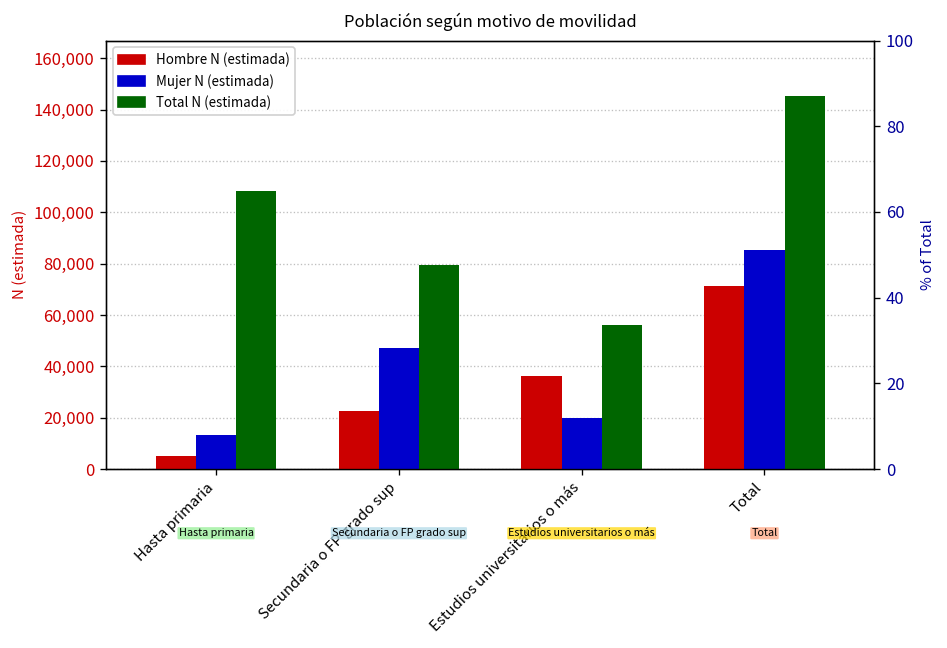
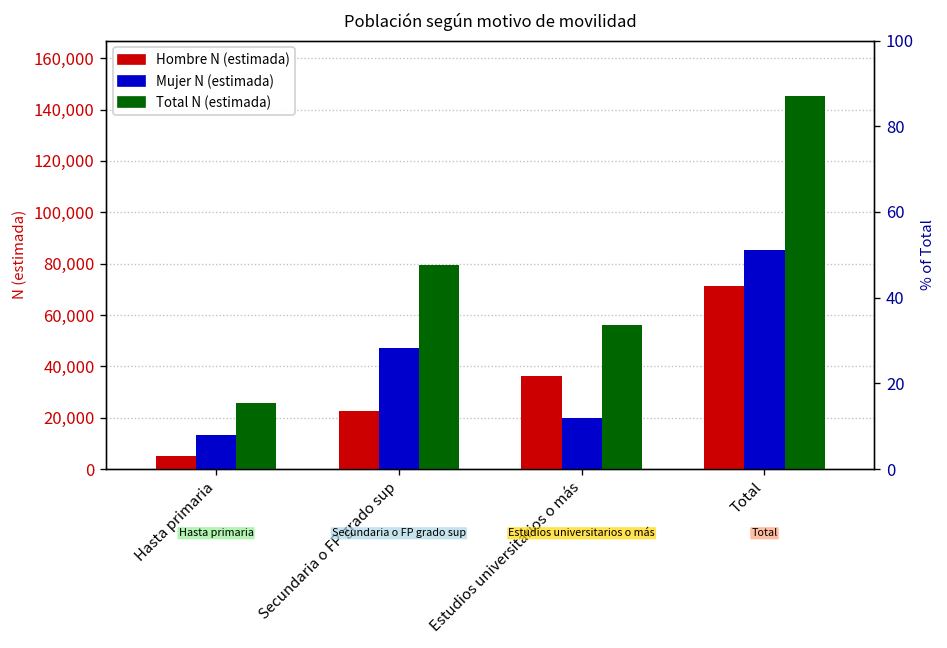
  {
    "Hombre N (estimada)": {
      "Hasta primaria": "5,000",
      "Secundaria o FP grado sup": "23,000",
      "Estudios universitarios o más": "36,000",
      "Total": "71,000"
    },
    "Mujer N (estimada)": {
      "Hasta primaria": "13,000",
      "Secundaria o FP grado sup": "47,000",
      "Estudios universitarios o más": "20,000",
      "Total": "85,000"
    },
    "Total N (estimada)": {
-     "Hasta primaria": "108,000",
+     "Hasta primaria": "26,000",
      "Secundaria o FP grado sup": "79,000",
      "Estudios universitarios o más": "56,000",
      "Total": "145,000"
    }
  }
